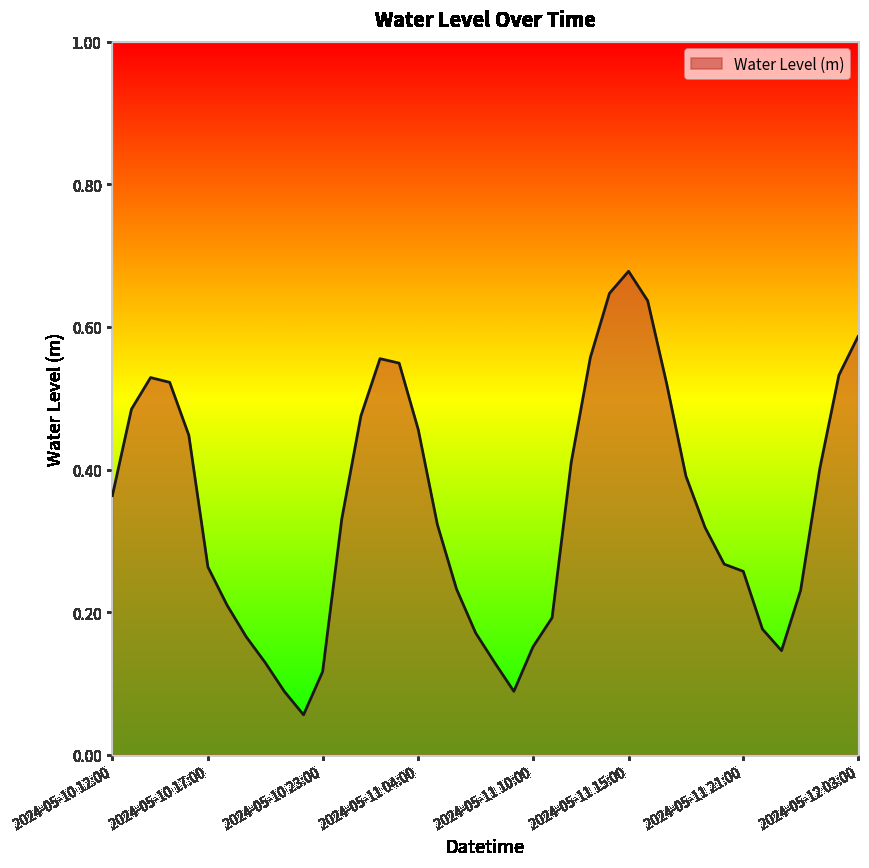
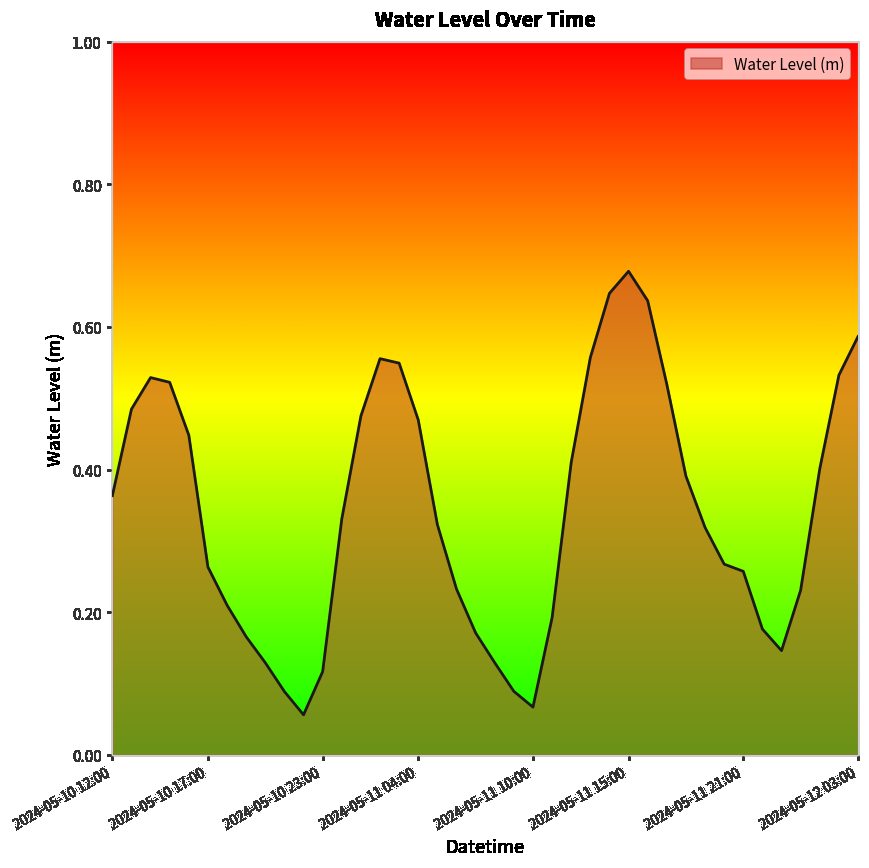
  {
    "2024-05-10 12:00": 0.36,
    "2024-05-10 17:00": 0.26,
    "2024-05-10 23:00": 0.12,
-   "2024-05-11 04:00": 0.46,
-   "2024-05-11 10:00": 0.15,
+   "2024-05-11 04:00": 0.47,
+   "2024-05-11 10:00": 0.07,
    "2024-05-11 15:00": 0.68,
    "2024-05-11 21:00": 0.26,
    "2024-05-12 03:00": 0.59
  }
